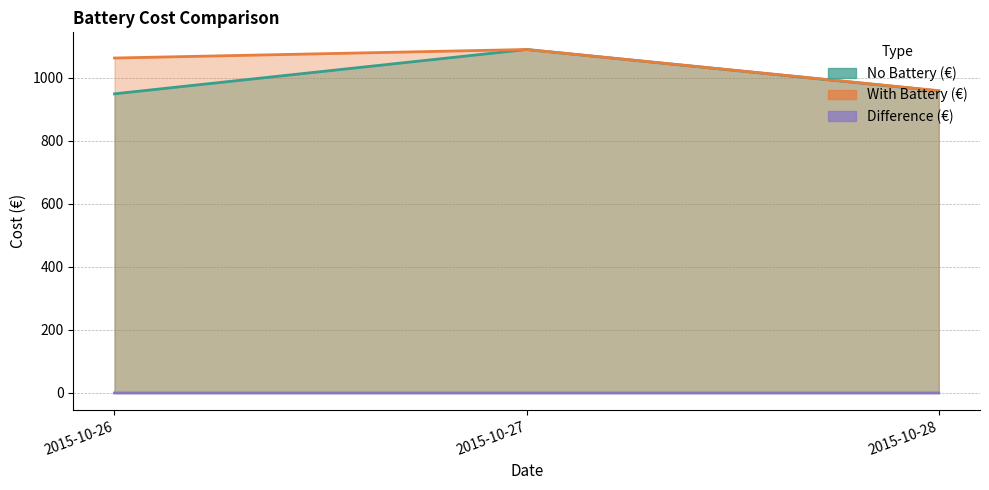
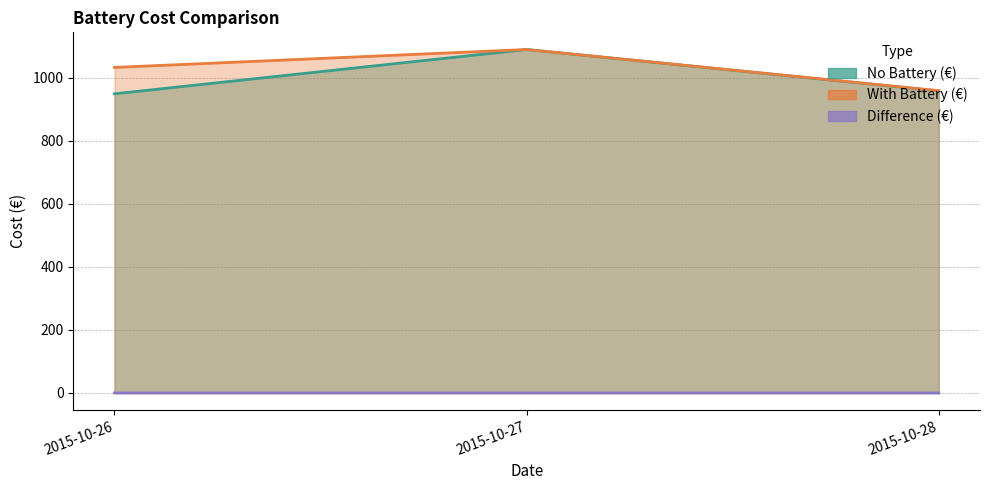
  {
    "No Battery (€)": {
      "2015-10-26": 950
    },
    "With Battery (€)": {
-     "2015-10-26": 1060
+     "2015-10-26": 1030
    },
    "Difference (€)": {
      "2015-10-26": 0,
      "2015-10-27": 0,
      "2015-10-28": 0
    }
  }
